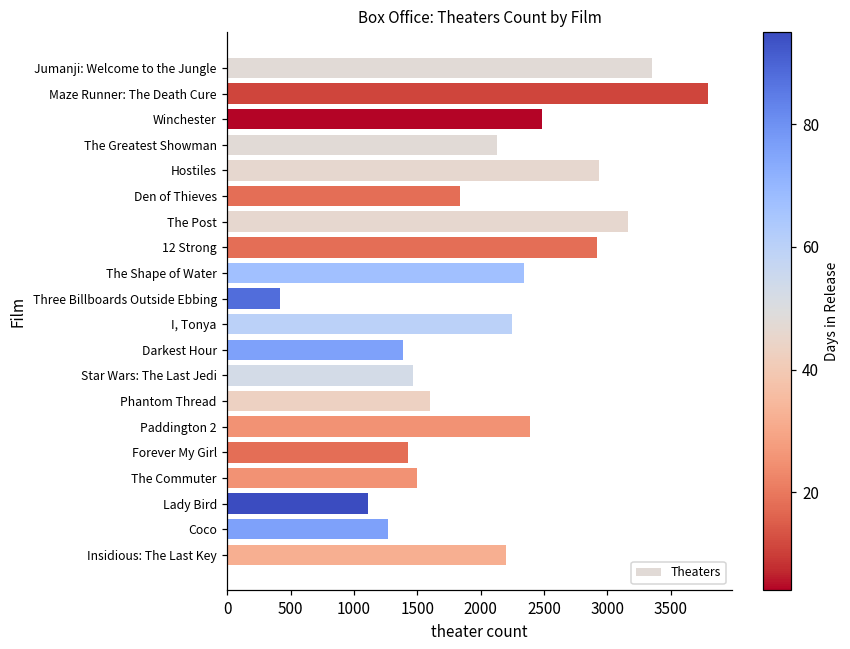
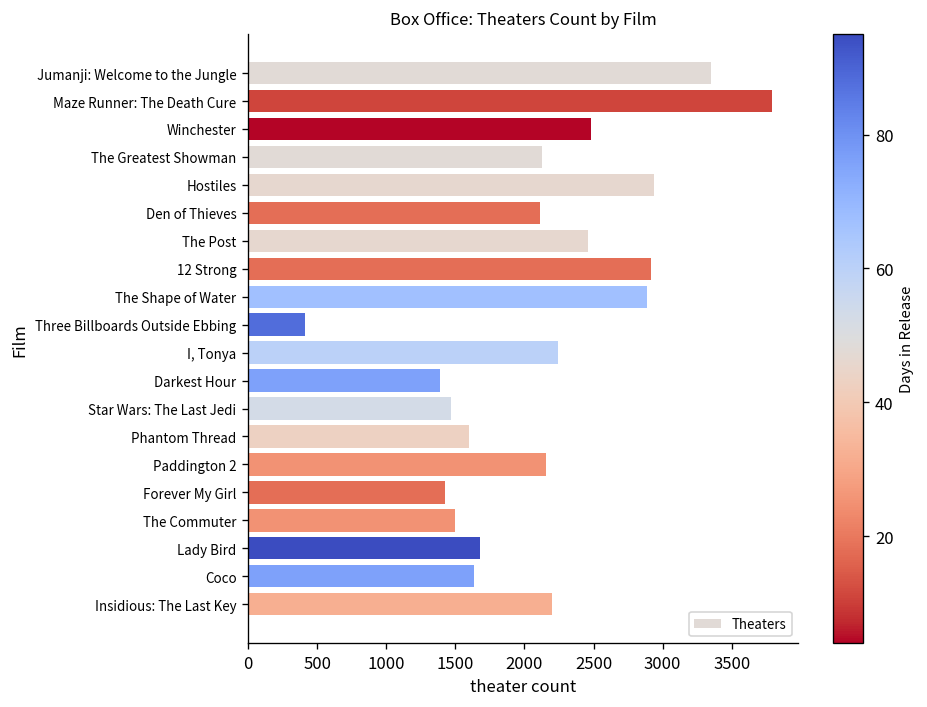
  {
    "Jumanji: Welcome to the Jungle": 3350,
    "Maze Runner: The Death Cure": 3790,
    "Winchester": 2480,
    "The Greatest Showman": 2130,
    "Hostiles": 2930,
-   "Den of Thieves": 1840,
-   "The Post": 3160,
+   "Den of Thieves": 2110,
+   "The Post": 2460,
    "12 Strong": 2920,
-   "The Shape of Water": 2340,
+   "The Shape of Water": 2890,
    "Three Billboards Outside Ebbing": 410,
    "I, Tonya": 2250,
    "Darkest Hour": 1390,
    "Star Wars: The Last Jedi": 1470,
    "Phantom Thread": 1600,
-   "Paddington 2": 2390,
+   "Paddington 2": 2150,
    "Forever My Girl": 1430,
    "The Commuter": 1490,
-   "Lady Bird": 1110,
-   "Coco": 1270,
+   "Lady Bird": 1680,
+   "Coco": 1640,
    "Insidious: The Last Key": 2200
  }
